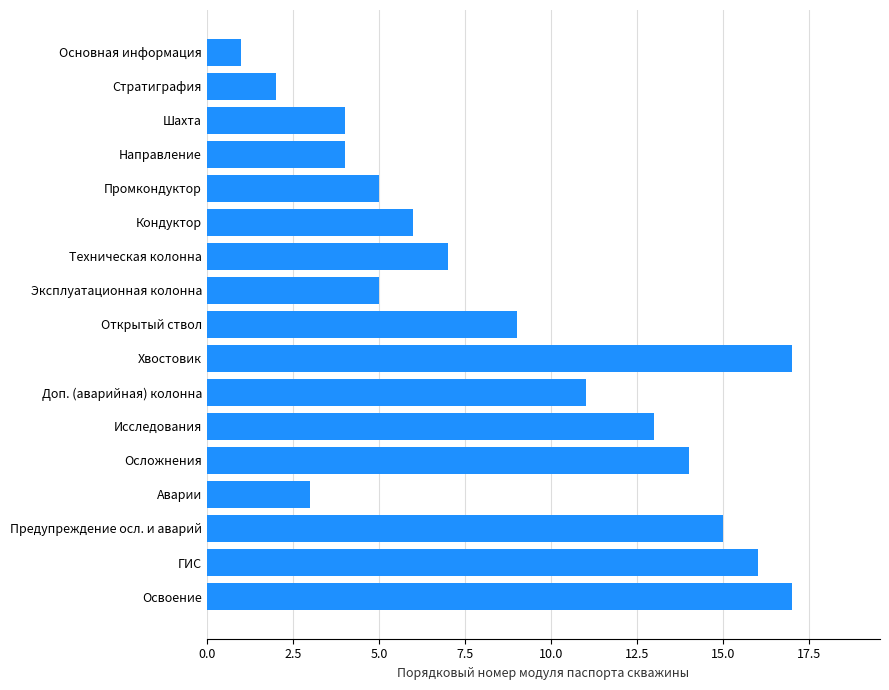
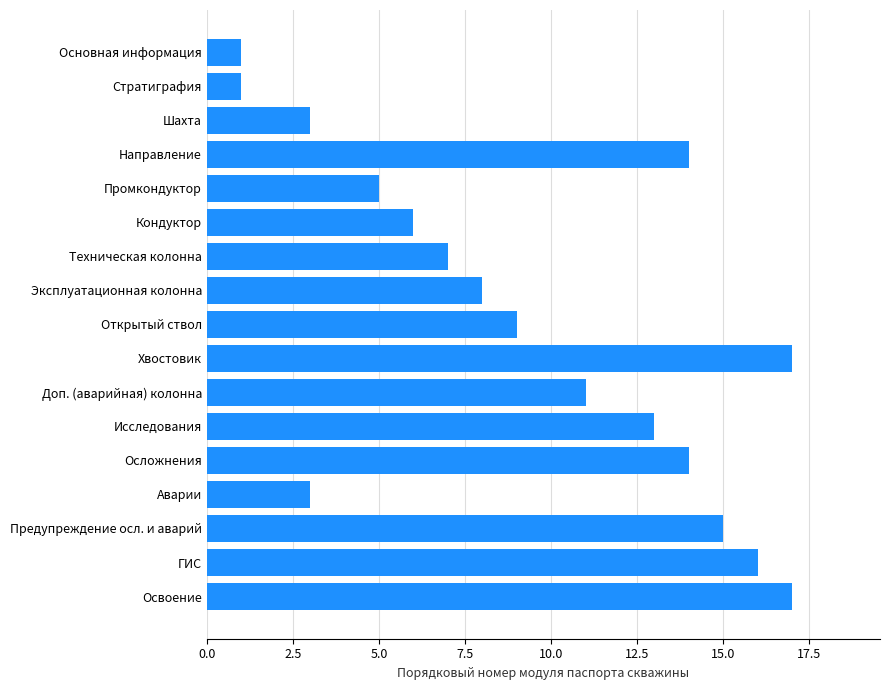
  {
    "Основная информация": 1,
-   "Стратиграфия": 2,
-   "Шахта": 4,
-   "Направление": 4,
+   "Стратиграфия": 1,
+   "Шахта": 3,
+   "Направление": 14,
    "Промкондуктор": 5,
    "Кондуктор": 6,
    "Техническая колонна": 7,
-   "Эксплуатационная колонна": 5,
+   "Эксплуатационная колонна": 8,
    "Открытый ствол": 9,
    "Хвостовик": 17,
    "Доп. (аварийная) колонна": 11,
    "Исследования": 13,
    "Осложнения": 14,
    "Аварии": 3,
    "Предупреждение осл. и аварий": 15,
    "ГИС": 16,
    "Освоение": 17
  }
